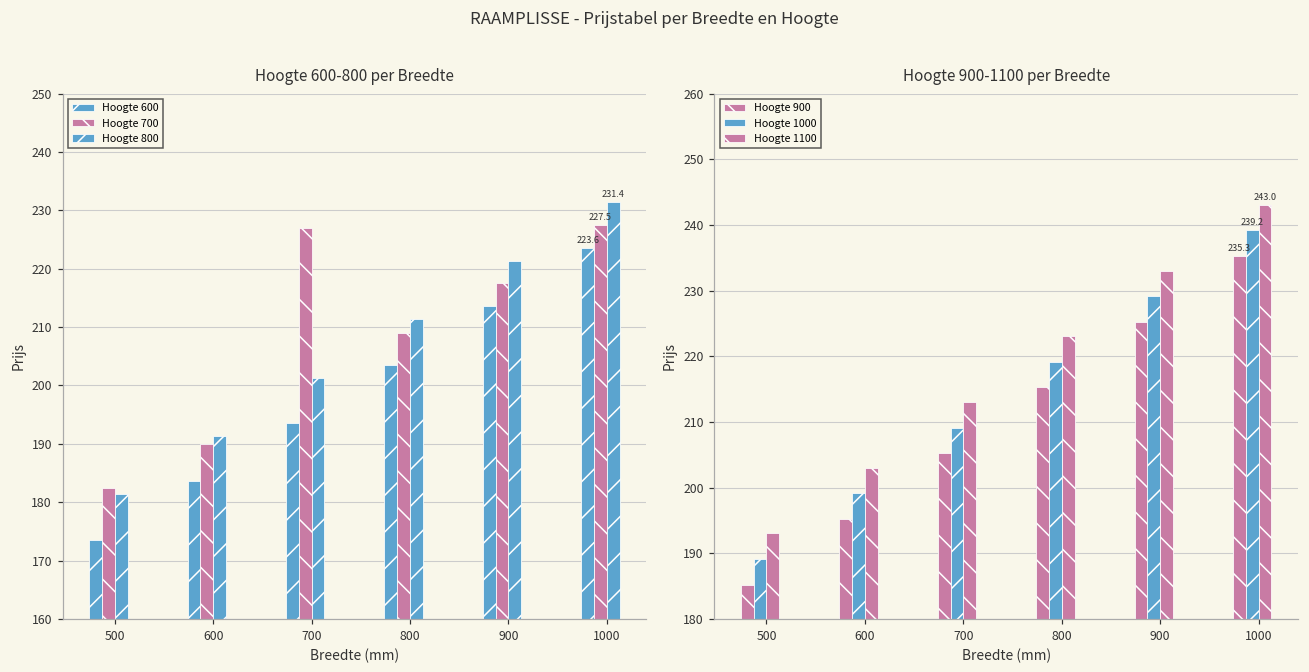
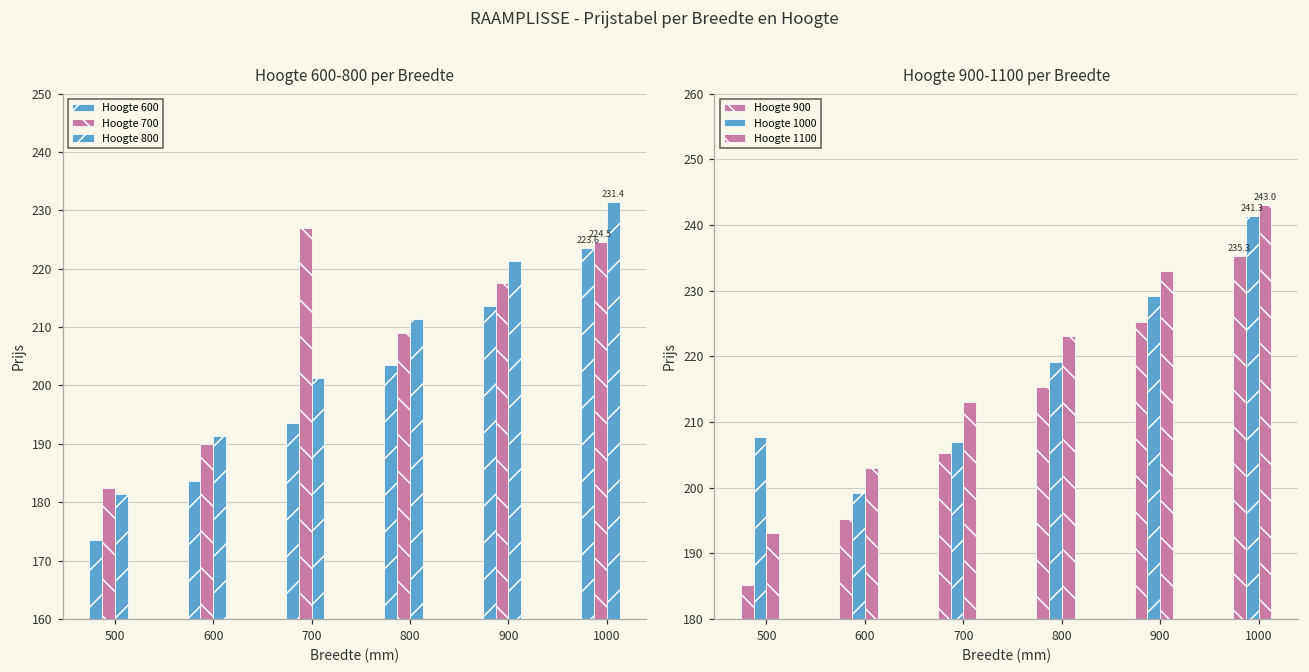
  {
    "Hoogte 600-800 per Breedte": {
      "Hoogte 700": {
-       "1000": 227.5
+       "1000": 224.5
      }
    },
    "Hoogte 900-1100 per Breedte": {
      "Hoogte 1000": {
-       "500": 189,
-       "700": 209,
-       "1000": 239.2
+       "500": 208,
+       "700": 207,
+       "1000": 241.3
      }
    }
  }
